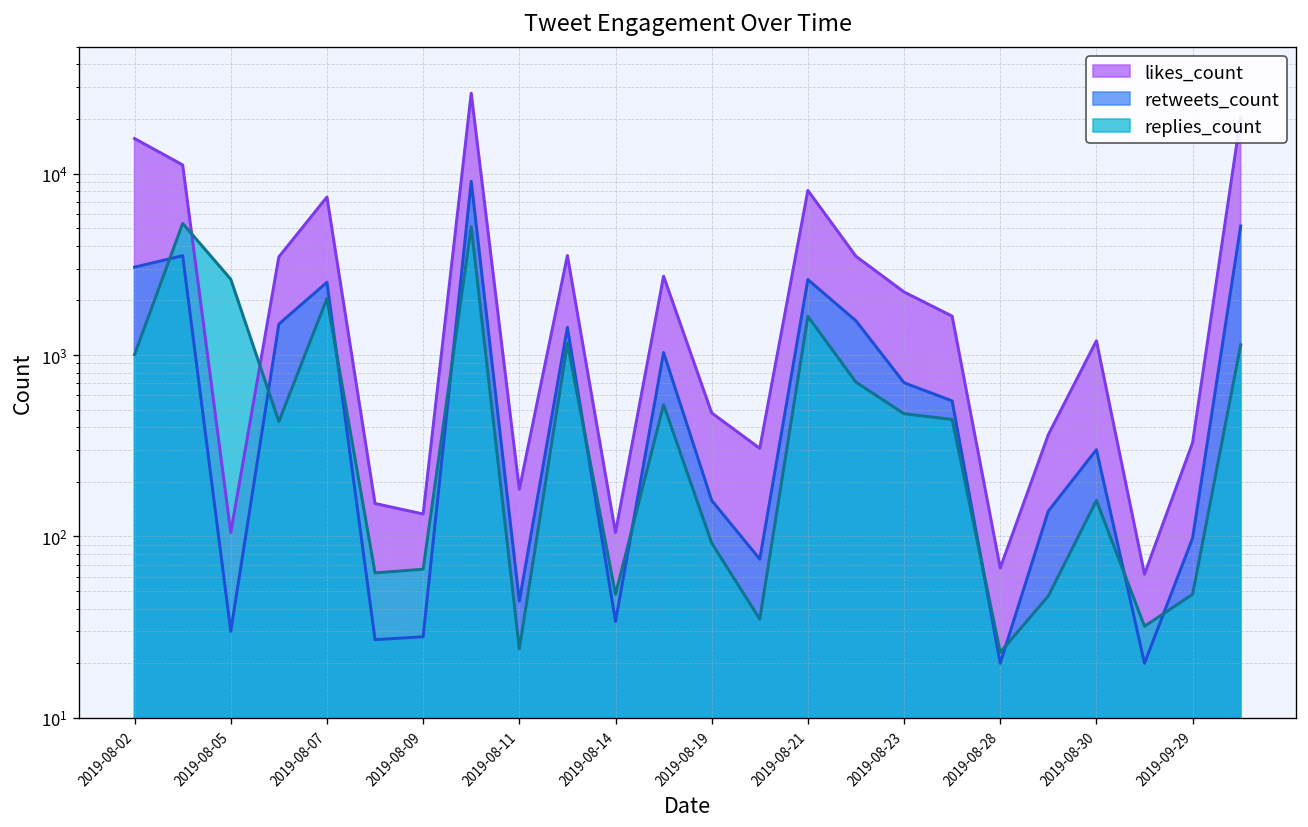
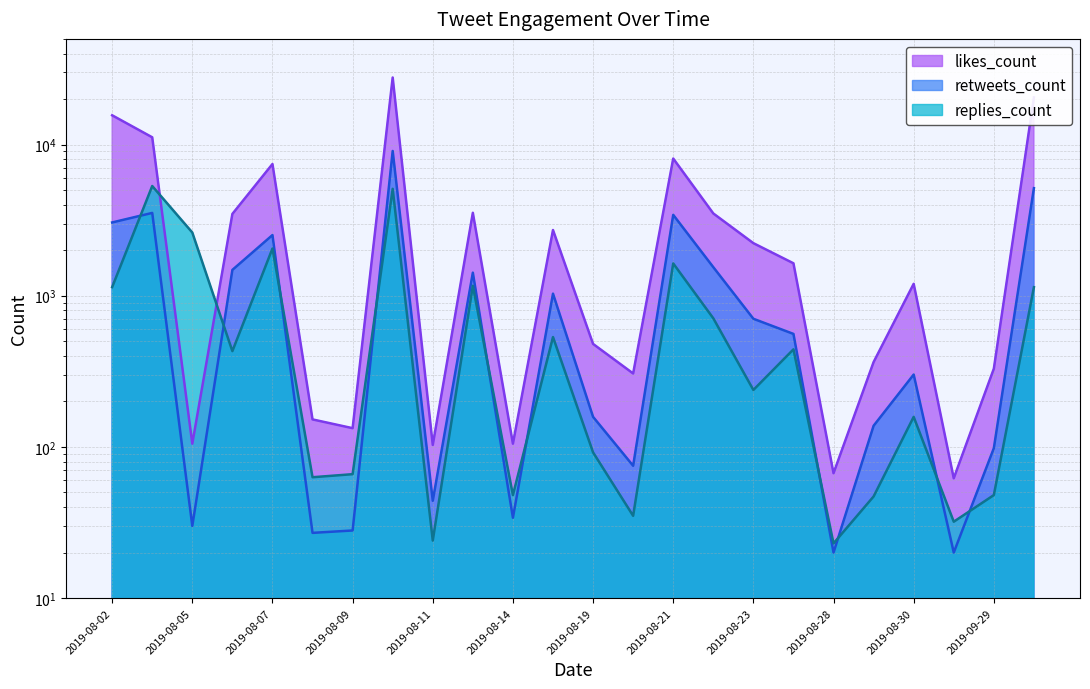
  {
    "likes_count": {
      "2019-08-02": 16000,
      "2019-08-05": 110,
      "2019-08-07": 7000,
      "2019-08-09": 130,
-     "2019-08-11": 180,
+     "2019-08-11": 100,
      "2019-08-14": 110,
      "2019-08-19": 480,
      "2019-08-21": 8000,
      "2019-08-23": 2200,
      "2019-08-28": 70,
      "2019-08-30": 1200,
      "2019-09-29": 330
    },
    "retweets_count": {
      "2019-08-02": 3100,
      "2019-08-05": 30,
      "2019-08-07": 2500,
      "2019-08-09": 28,
      "2019-08-11": 44,
      "2019-08-14": 34,
      "2019-08-19": 160,
-     "2019-08-21": 2600,
+     "2019-08-21": 3400,
      "2019-08-23": 700,
      "2019-08-28": 20,
      "2019-08-30": 300,
      "2019-09-29": 100
    },
    "replies_count": {
-     "2019-08-02": 1000,
+     "2019-08-02": 1100,
      "2019-08-05": 2600,
      "2019-08-07": 2100,
      "2019-08-09": 70,
      "2019-08-11": 24,
      "2019-08-14": 48,
      "2019-08-19": 90,
      "2019-08-21": 1600,
-     "2019-08-23": 480,
+     "2019-08-23": 240,
      "2019-08-28": 23,
      "2019-08-30": 160,
      "2019-09-29": 48
    }
  }
